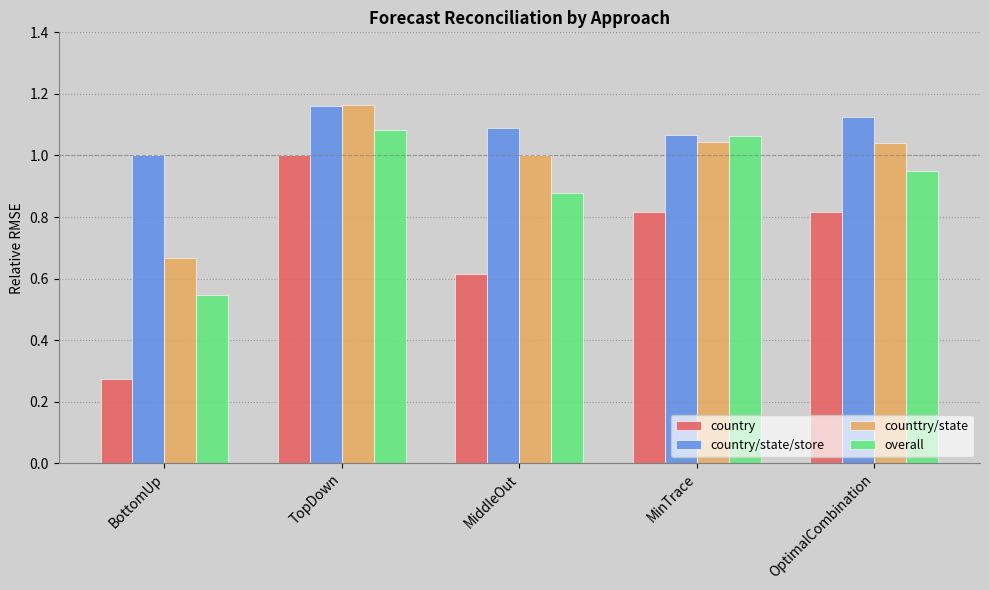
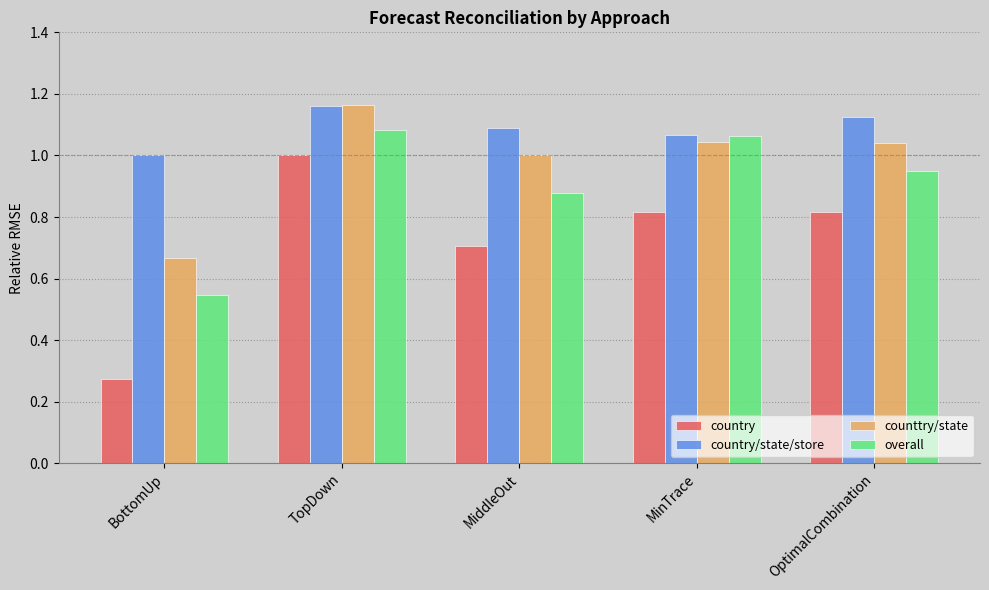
  {
    "country": {
      "BottomUp": 0.27,
      "TopDown": 1.00,
-     "MiddleOut": 0.61,
+     "MiddleOut": 0.71,
      "MinTrace": 0.82,
      "OptimalCombination": 0.82
    },
    "country/state/store": {
      "BottomUp": 1.00,
      "TopDown": 1.16,
      "MiddleOut": 1.09,
      "MinTrace": 1.07,
      "OptimalCombination": 1.12
    },
    "counttry/state": {
      "BottomUp": 0.67,
      "TopDown": 1.16,
      "MiddleOut": 1.00,
      "MinTrace": 1.04,
      "OptimalCombination": 1.04
    },
    "overall": {
      "BottomUp": 0.55,
      "TopDown": 1.08,
      "MiddleOut": 0.88,
      "MinTrace": 1.06,
      "OptimalCombination": 0.95
    }
  }
